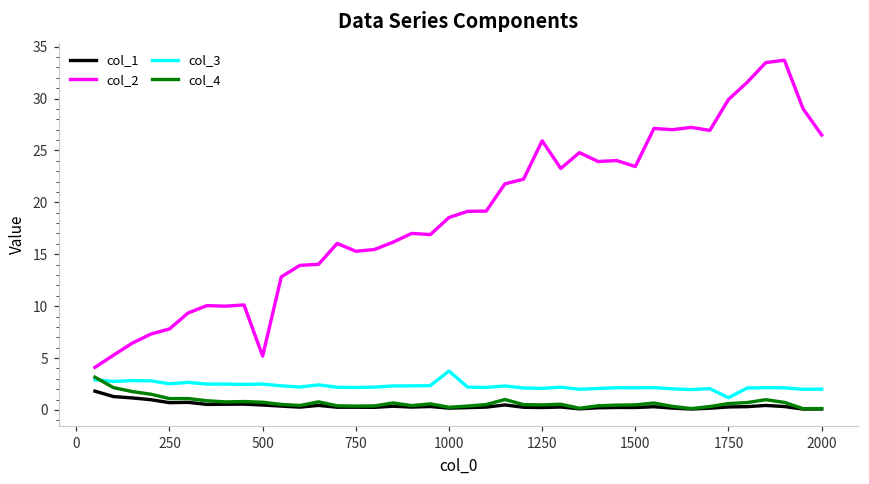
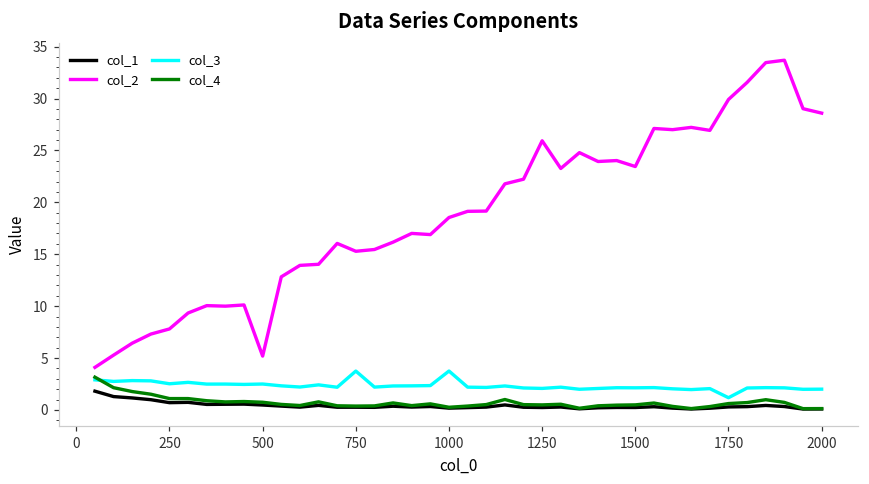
  {
    "col_1": {
      "250": 1,
      "1750": 0
    },
    "col_2": {
      "250": 8,
      "500": 5,
      "750": 15,
      "1000": 19,
      "1250": 26,
      "1500": 23,
      "1750": 30,
-     "2000": 26
+     "2000": 29
    },
    "col_3": {
      "250": 3,
      "500": 2,
-     "750": 2,
+     "750": 4,
      "1000": 4,
      "1250": 2,
      "1500": 2,
      "1750": 1,
      "2000": 2
    },
    "col_4": {
      "250": 1,
      "1750": 1
    }
  }
